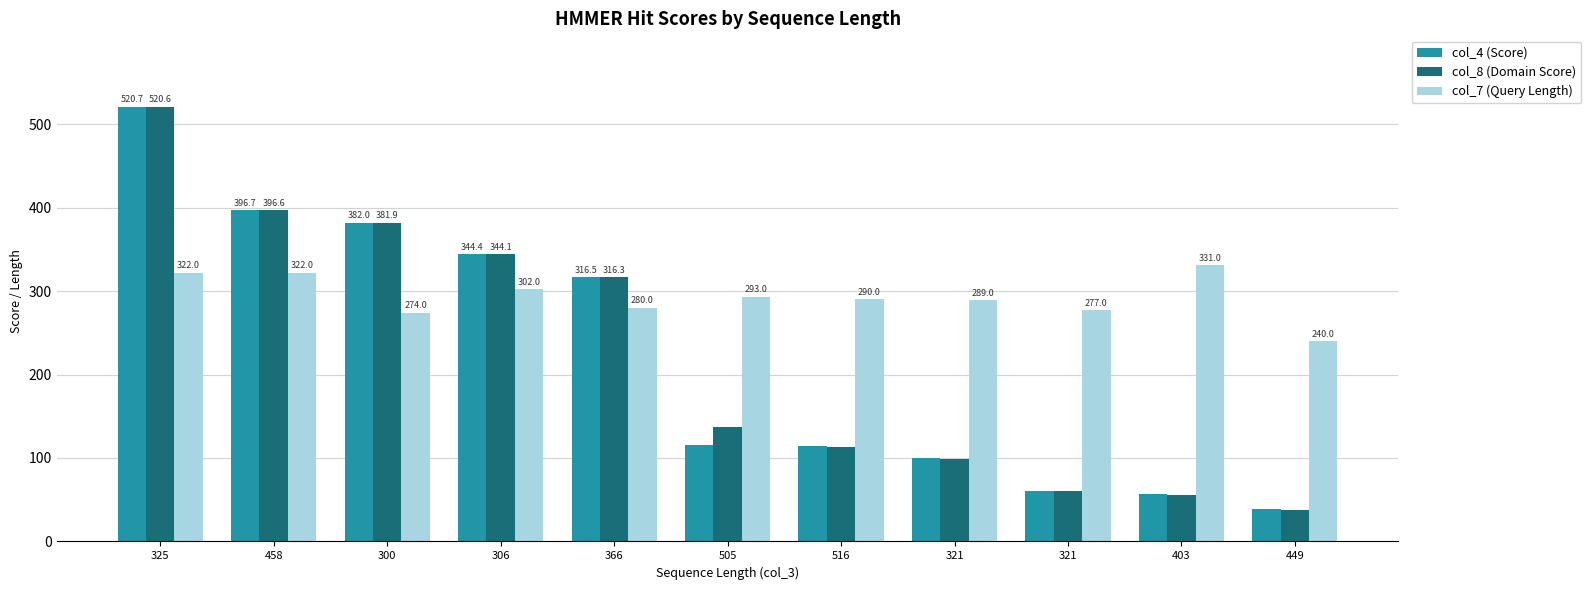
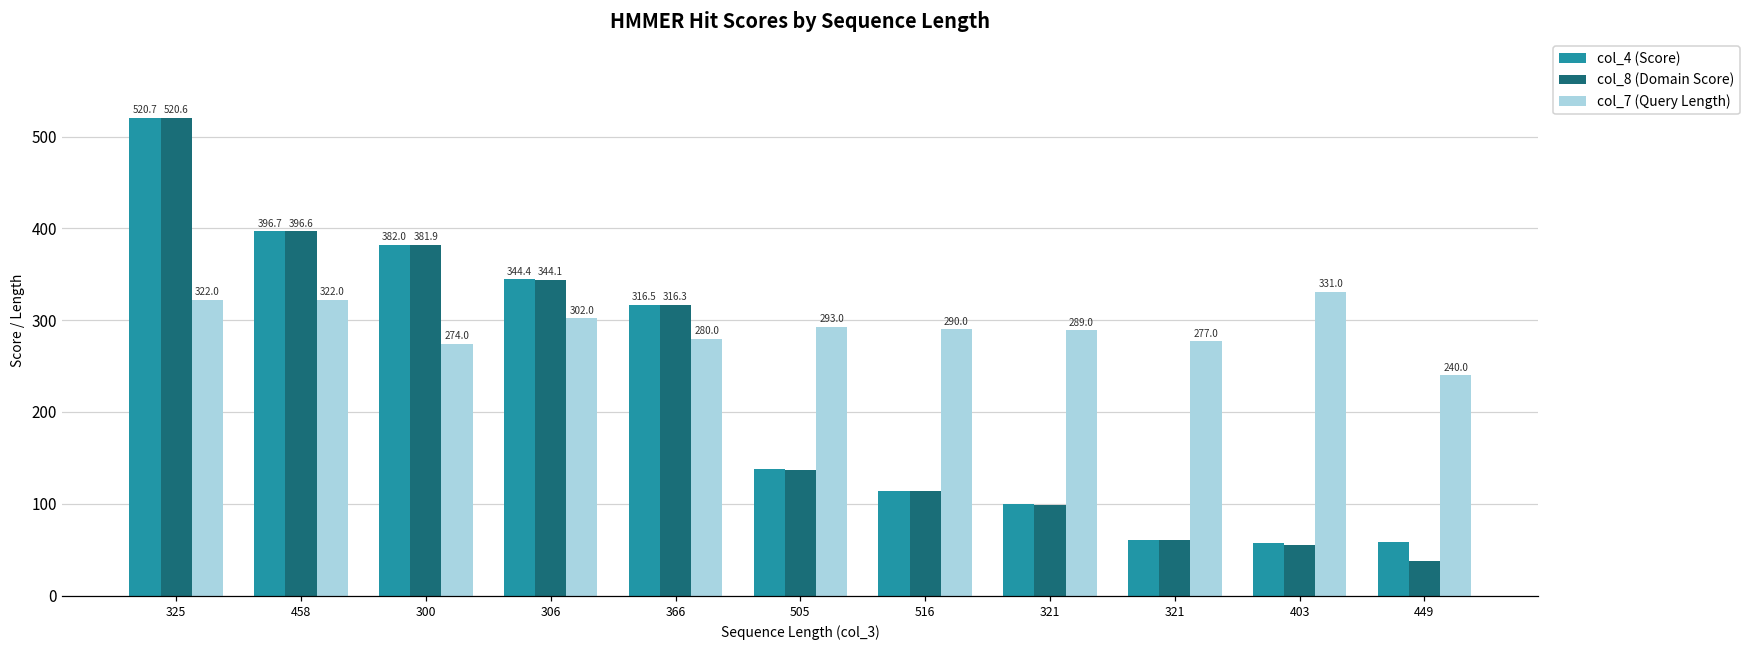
  {
    "col_4 (Score)": {
-     "505": 120,
+     "505": 140,
      "516": 110,
      "403": 60,
-     "449": 40
+     "449": 60
    },
    "col_8 (Domain Score)": {
      "325": 520.6,
      "458": 396.6,
      "300": 381.9,
      "306": 344.1,
      "366": 316.3
    },
    "col_7 (Query Length)": {
      "325": 322.0,
      "458": 322.0,
      "300": 274.0,
      "306": 302.0,
      "366": 280.0,
      "505": 293.0,
      "516": 290.0,
      "403": 331.0,
      "449": 240.0
    }
  }
